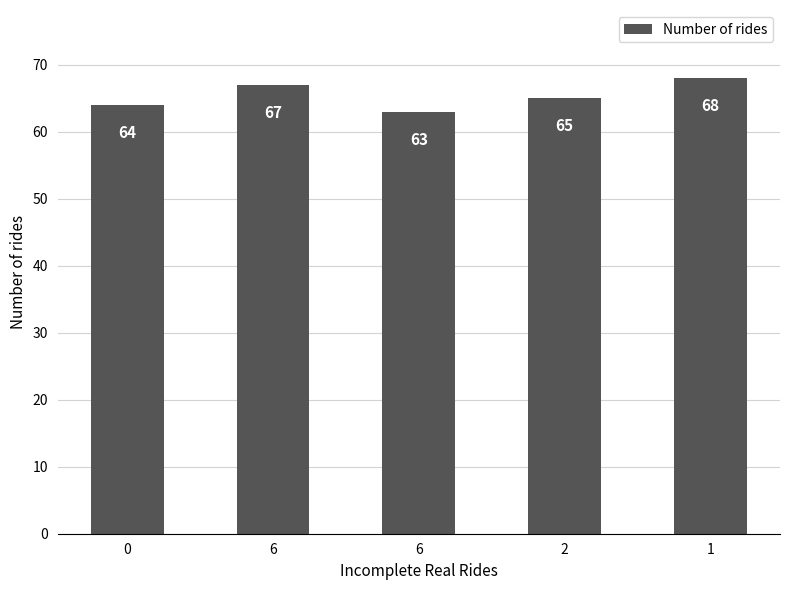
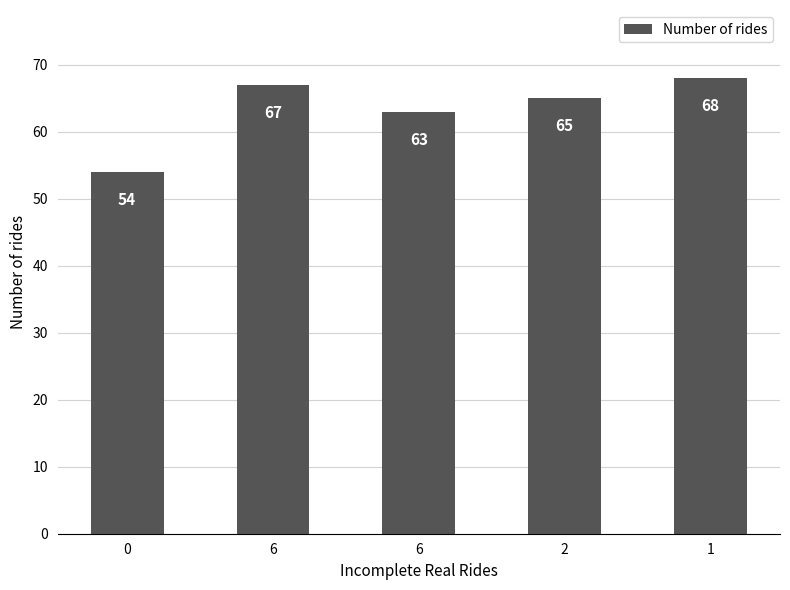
  {
-   "0": 64,
+   "0": 54,
    "2": 65,
    "1": 68
  }
